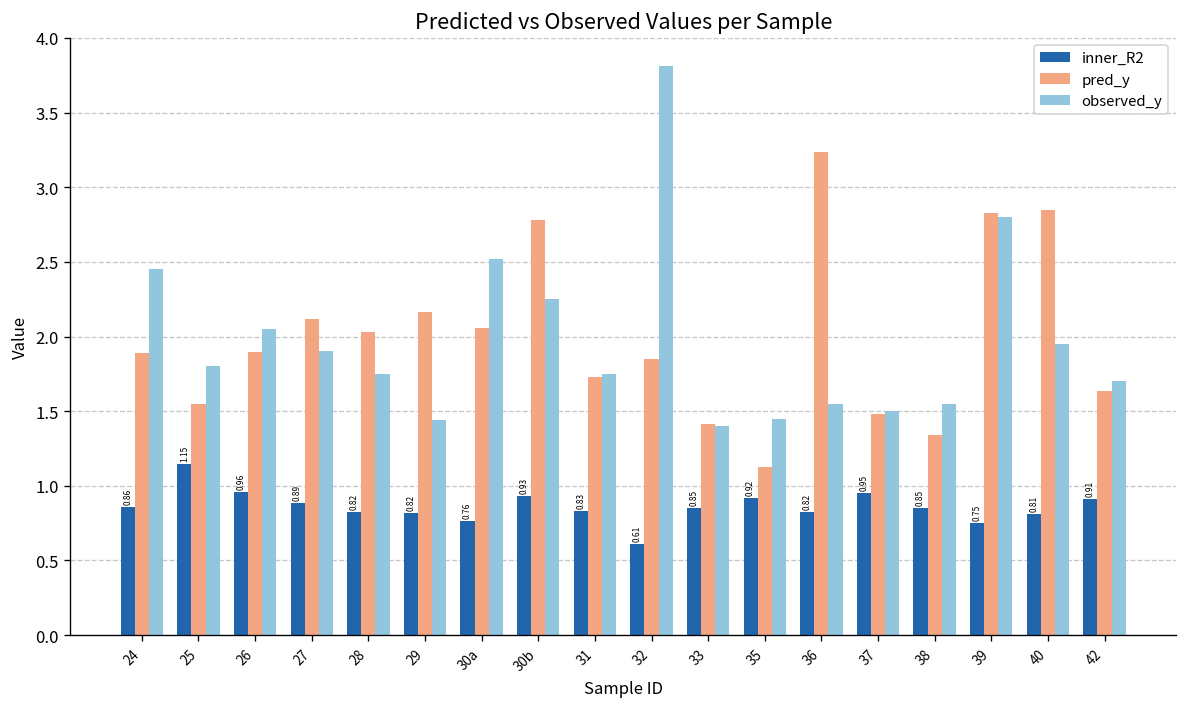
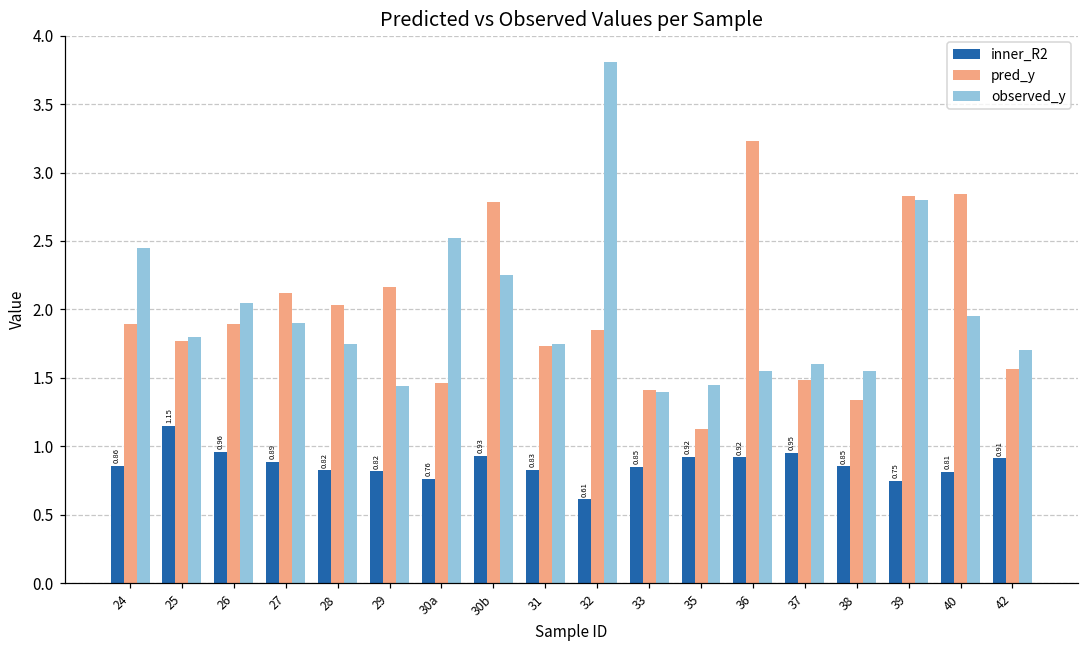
  {
    "inner_R2": {
      "24": 0.86,
      "25": 1.15,
      "26": 0.96,
      "27": 0.89,
      "28": 0.82,
      "29": 0.82,
      "30a": 0.76,
      "30b": 0.93,
      "31": 0.83,
      "32": 0.61,
      "33": 0.85,
      "35": 0.92,
-     "36": 0.82,
+     "36": 0.92,
      "37": 0.95,
      "38": 0.85,
      "39": 0.75,
      "40": 0.81,
      "42": 0.91
    },
    "pred_y": {
      "24": 1.89,
-     "25": 1.55,
+     "25": 1.77,
      "26": 1.90,
      "27": 2.12,
      "28": 2.03,
      "29": 2.17,
-     "30a": 2.06,
+     "30a": 1.46,
      "30b": 2.78,
      "31": 1.73,
      "32": 1.85,
      "33": 1.41,
      "35": 1.13,
      "36": 3.23,
      "37": 1.48,
      "38": 1.34,
      "39": 2.83,
      "40": 2.85,
-     "42": 1.63
+     "42": 1.56
    },
    "observed_y": {
      "24": 2.45,
      "25": 1.8,
      "26": 2.05,
      "27": 1.9,
      "28": 1.75,
      "29": 1.44,
      "30a": 2.5,
      "30b": 2.25,
      "31": 1.75,
      "32": 3.8,
      "33": 1.4,
      "35": 1.45,
      "36": 1.55,
-     "37": 1.5,
+     "37": 1.6,
      "38": 1.55,
      "39": 2.8,
      "40": 1.95,
      "42": 1.7
    }
  }
